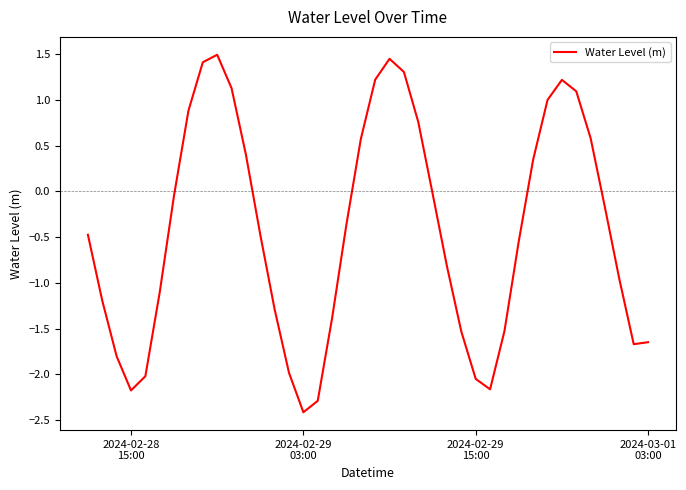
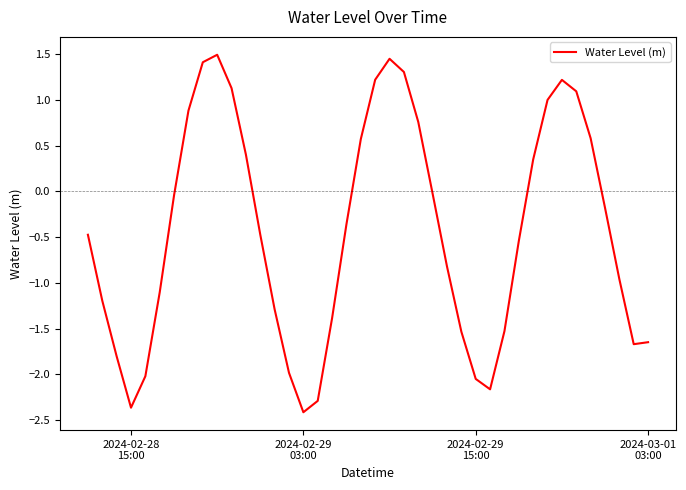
  {
-   "2024-02-28 15:00": -2.2,
+   "2024-02-28 15:00": -2.4,
    "2024-02-29 03:00": -2.4,
    "2024-02-29 15:00": -2.0,
    "2024-03-01 03:00": -1.6
  }
